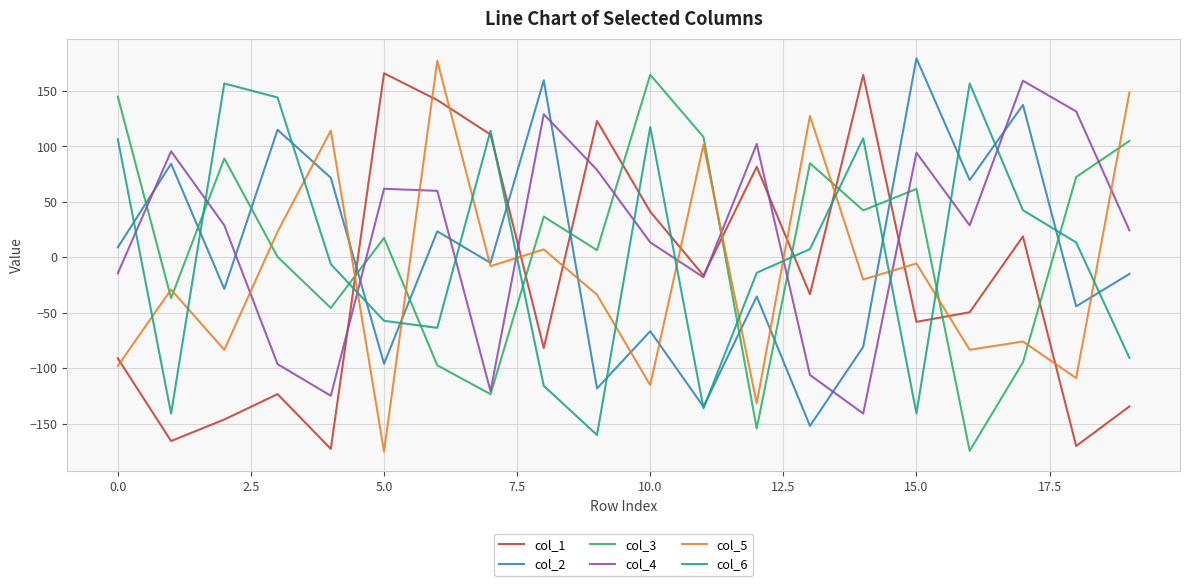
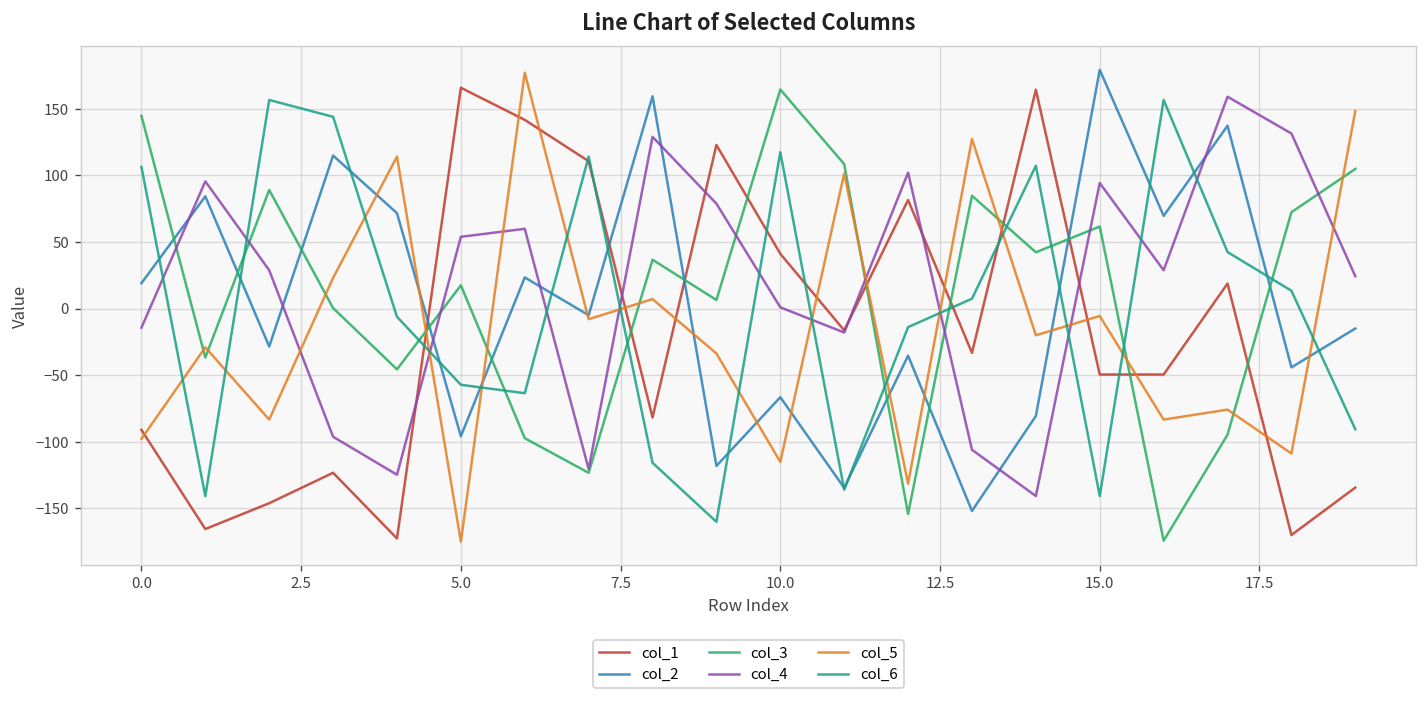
  {
    "col_1": {
      "0.0": -91,
      "5.0": 166,
      "10.0": 41,
-     "15.0": -58
+     "15.0": -50
    },
    "col_2": {
-     "0.0": 9,
+     "0.0": 19,
      "5.0": -96,
      "10.0": -67,
      "15.0": 179
    },
    "col_4": {
      "0.0": -14,
-     "5.0": 62,
-     "10.0": 13,
+     "5.0": 54,
+     "10.0": 1,
      "15.0": 94
    },
    "col_5": {
      "0.0": -98,
      "5.0": -175,
      "10.0": -115,
      "15.0": -6
    }
  }
